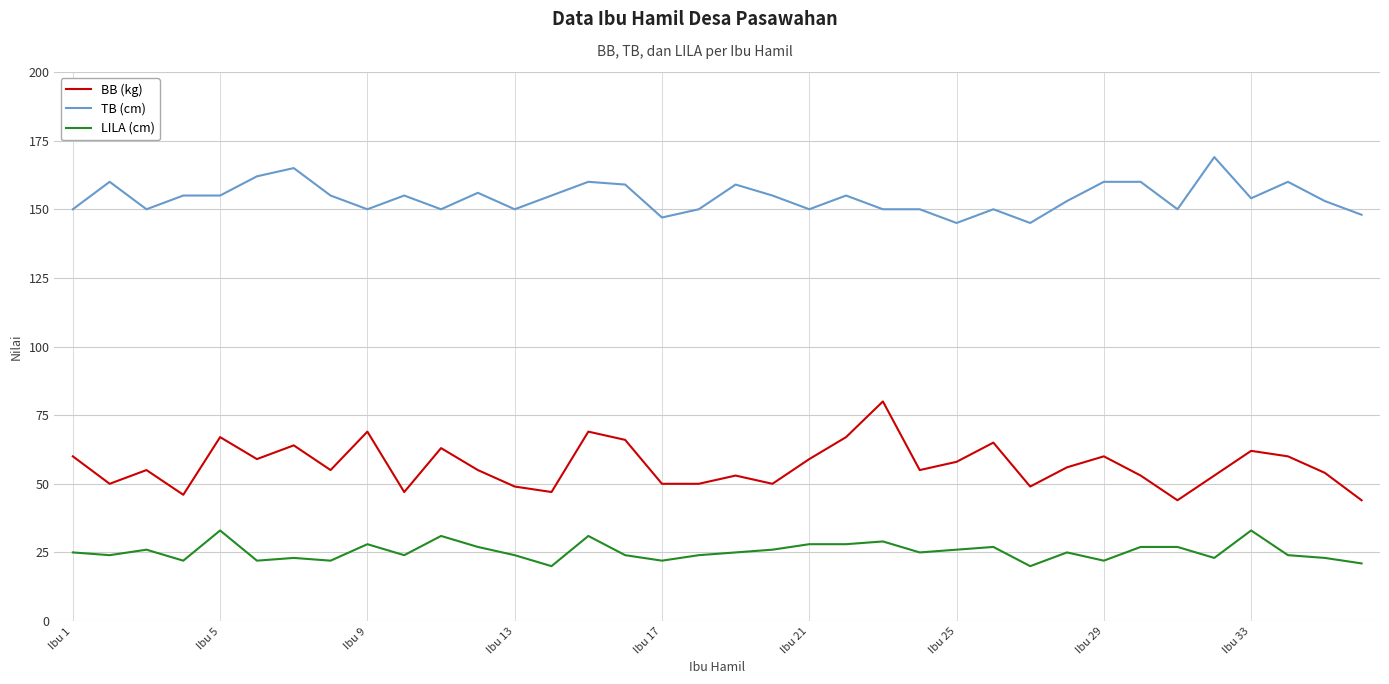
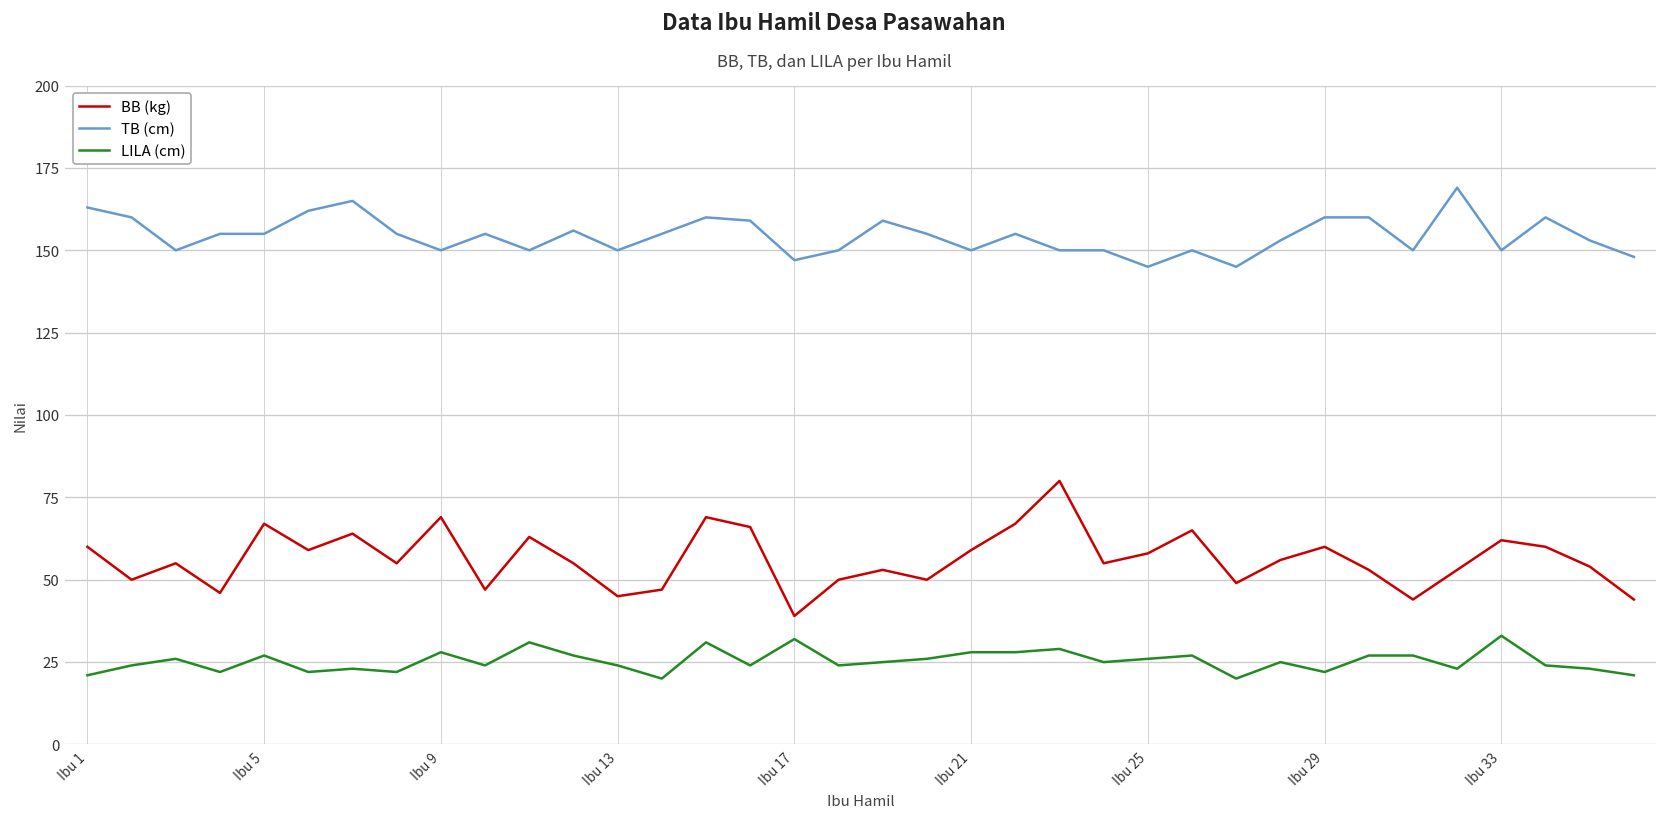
  {
    "BB (kg)": {
      "Ibu 1": 60,
      "Ibu 5": 67,
      "Ibu 9": 69,
-     "Ibu 13": 49,
-     "Ibu 17": 50,
+     "Ibu 13": 45,
+     "Ibu 17": 39,
      "Ibu 21": 59,
      "Ibu 25": 58,
      "Ibu 29": 60,
      "Ibu 33": 62
    },
    "TB (cm)": {
-     "Ibu 1": 150,
+     "Ibu 1": 163,
      "Ibu 5": 155,
      "Ibu 9": 150,
      "Ibu 13": 150,
      "Ibu 17": 147,
      "Ibu 21": 150,
      "Ibu 25": 145,
      "Ibu 29": 160,
-     "Ibu 33": 154
+     "Ibu 33": 150
    },
    "LILA (cm)": {
-     "Ibu 1": 25,
-     "Ibu 5": 33,
+     "Ibu 1": 21,
+     "Ibu 5": 27,
      "Ibu 9": 28,
      "Ibu 13": 24,
-     "Ibu 17": 22,
+     "Ibu 17": 32,
      "Ibu 21": 28,
      "Ibu 25": 26,
      "Ibu 29": 22,
      "Ibu 33": 33
    }
  }
